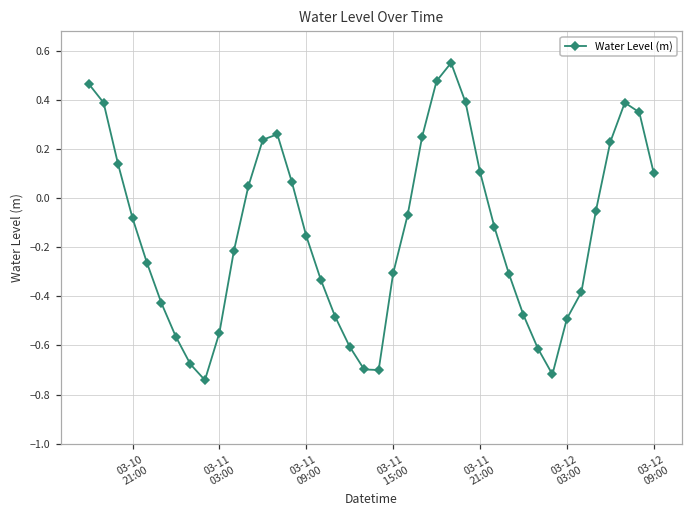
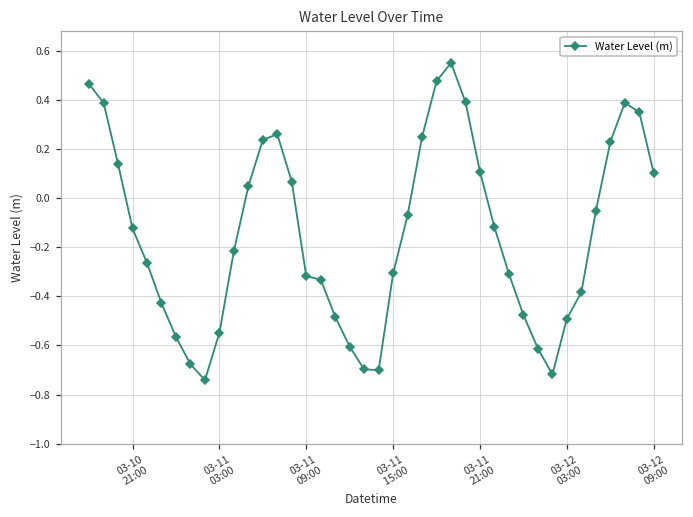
  {
-   "03-10 21:00": -0.08,
+   "03-10 21:00": -0.12,
    "03-11 03:00": -0.55,
-   "03-11 09:00": -0.15,
+   "03-11 09:00": -0.32,
    "03-11 15:00": -0.31,
    "03-11 21:00": 0.11,
    "03-12 03:00": -0.49,
    "03-12 09:00": 0.10
  }
